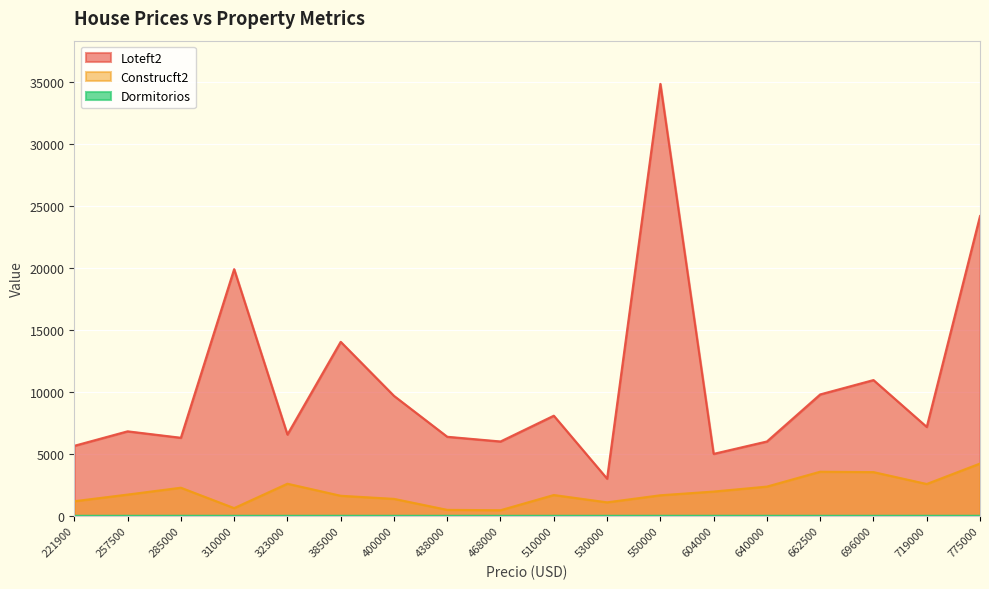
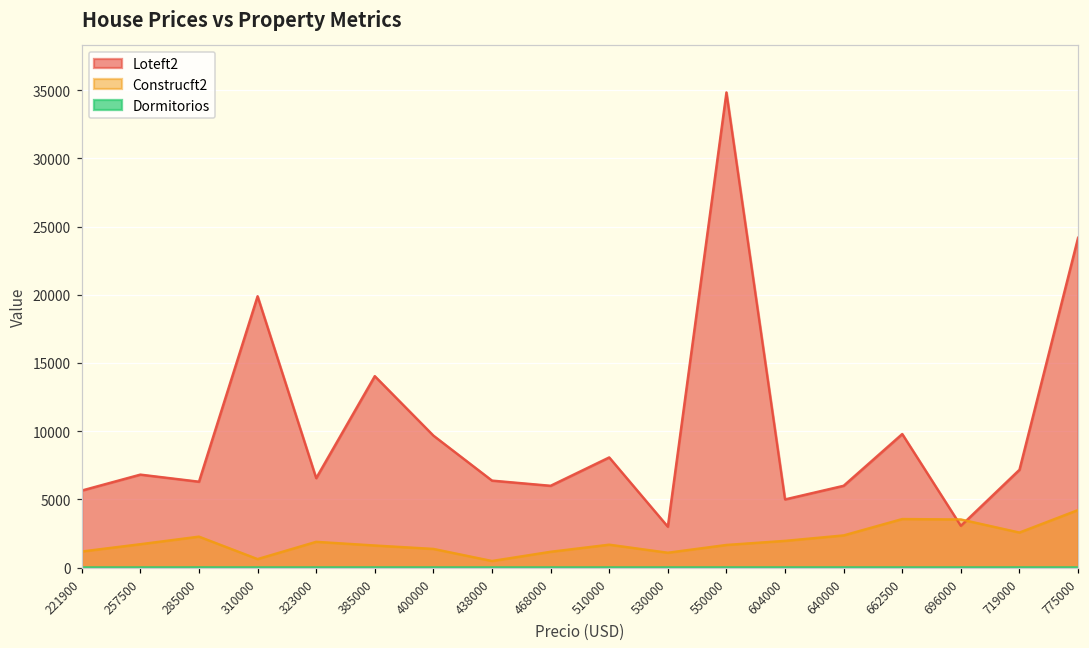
  {
    "Loteft2": {
      "221900": 5700,
      "257500": 6800,
      "285000": 6300,
      "310000": 19900,
      "323000": 6600,
      "385000": 14000,
      "400000": 9700,
      "438000": 6400,
      "468000": 6000,
      "510000": 8100,
      "530000": 3000,
      "550000": 34800,
      "604000": 5000,
      "640000": 6000,
      "662500": 9800,
-     "696000": 11000,
+     "696000": 3100,
      "719000": 7200,
      "775000": 24200
    },
    "Construcft2": {
      "221900": 1200,
      "257500": 1700,
      "285000": 2300,
      "310000": 600,
-     "323000": 2600,
+     "323000": 1900,
      "385000": 1600,
      "400000": 1400,
      "438000": 500,
-     "468000": 500,
+     "468000": 1200,
      "510000": 1700,
      "530000": 1100,
      "550000": 1700,
      "604000": 2000,
      "640000": 2400,
      "662500": 3600,
      "696000": 3500,
      "719000": 2600,
      "775000": 4200
    },
    "Dormitorios": {
      "221900": 0,
      "257500": 0,
      "285000": 0,
      "310000": 0,
      "323000": 0,
      "385000": 0,
      "400000": 0,
      "438000": 0,
      "468000": 0,
      "510000": 0,
      "530000": 0,
      "550000": 0,
      "604000": 0,
      "640000": 0,
      "662500": 0,
      "696000": 0,
      "719000": 0,
      "775000": 0
    }
  }
